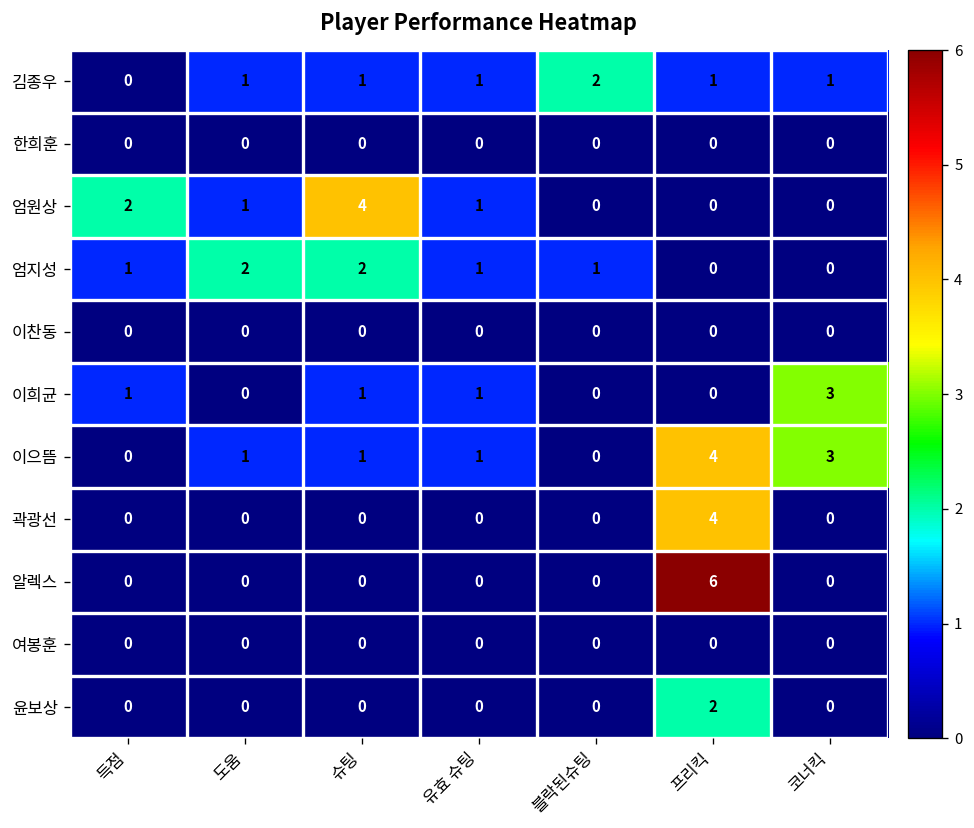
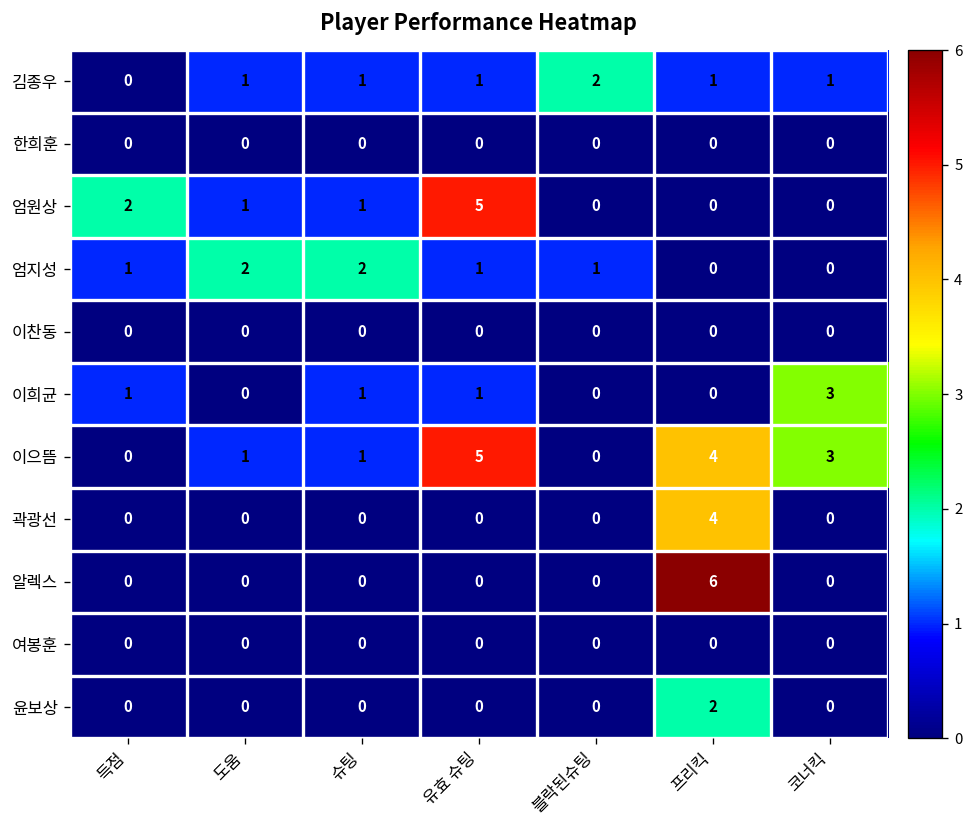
  {
    "김종우": {
      "득점": 0,
      "도움": 1,
      "슈팅": 1,
      "유효 슈팅": 1,
      "블락된슈팅": 2,
      "프리킥": 1,
      "코너킥": 1
    },
    "한희훈": {
      "득점": 0,
      "도움": 0,
      "슈팅": 0,
      "유효 슈팅": 0,
      "블락된슈팅": 0,
      "프리킥": 0,
      "코너킥": 0
    },
    "엄원상": {
      "득점": 2,
      "도움": 1,
-     "슈팅": 4,
-     "유효 슈팅": 1,
+     "슈팅": 1,
+     "유효 슈팅": 5,
      "블락된슈팅": 0,
      "프리킥": 0,
      "코너킥": 0
    },
    "엄지성": {
      "득점": 1,
      "도움": 2,
      "슈팅": 2,
      "유효 슈팅": 1,
      "블락된슈팅": 1,
      "프리킥": 0,
      "코너킥": 0
    },
    "이찬동": {
      "득점": 0,
      "도움": 0,
      "슈팅": 0,
      "유효 슈팅": 0,
      "블락된슈팅": 0,
      "프리킥": 0,
      "코너킥": 0
    },
    "이희균": {
      "득점": 1,
      "도움": 0,
      "슈팅": 1,
      "유효 슈팅": 1,
      "블락된슈팅": 0,
      "프리킥": 0,
      "코너킥": 3
    },
    "이으뜸": {
      "득점": 0,
      "도움": 1,
      "슈팅": 1,
-     "유효 슈팅": 1,
+     "유효 슈팅": 5,
      "블락된슈팅": 0,
      "프리킥": 4,
      "코너킥": 3
    },
    "곽광선": {
      "득점": 0,
      "도움": 0,
      "슈팅": 0,
      "유효 슈팅": 0,
      "블락된슈팅": 0,
      "프리킥": 4,
      "코너킥": 0
    },
    "알렉스": {
      "득점": 0,
      "도움": 0,
      "슈팅": 0,
      "유효 슈팅": 0,
      "블락된슈팅": 0,
      "프리킥": 6,
      "코너킥": 0
    },
    "여봉훈": {
      "득점": 0,
      "도움": 0,
      "슈팅": 0,
      "유효 슈팅": 0,
      "블락된슈팅": 0,
      "프리킥": 0,
      "코너킥": 0
    },
    "윤보상": {
      "득점": 0,
      "도움": 0,
      "슈팅": 0,
      "유효 슈팅": 0,
      "블락된슈팅": 0,
      "프리킥": 2,
      "코너킥": 0
    }
  }
